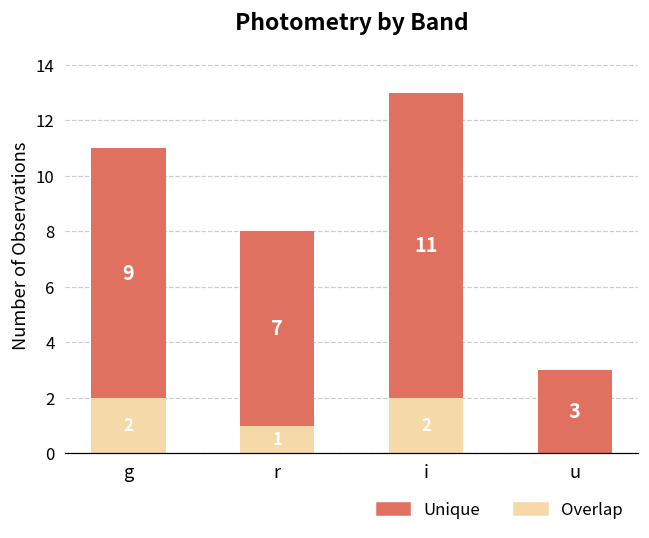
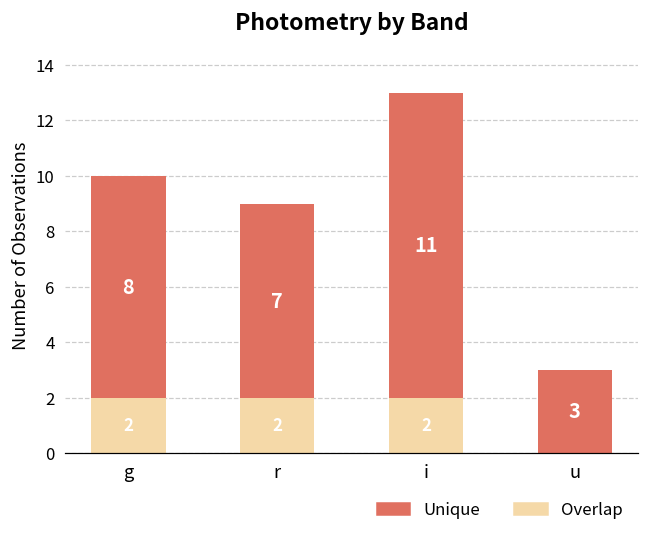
  {
    "Overlap": {
      "g": 2,
-     "r": 1,
+     "r": 2,
      "i": 2
    },
    "Unique": {
-     "g": 9,
+     "g": 8,
      "r": 7,
      "i": 11,
      "u": 3
    }
  }
